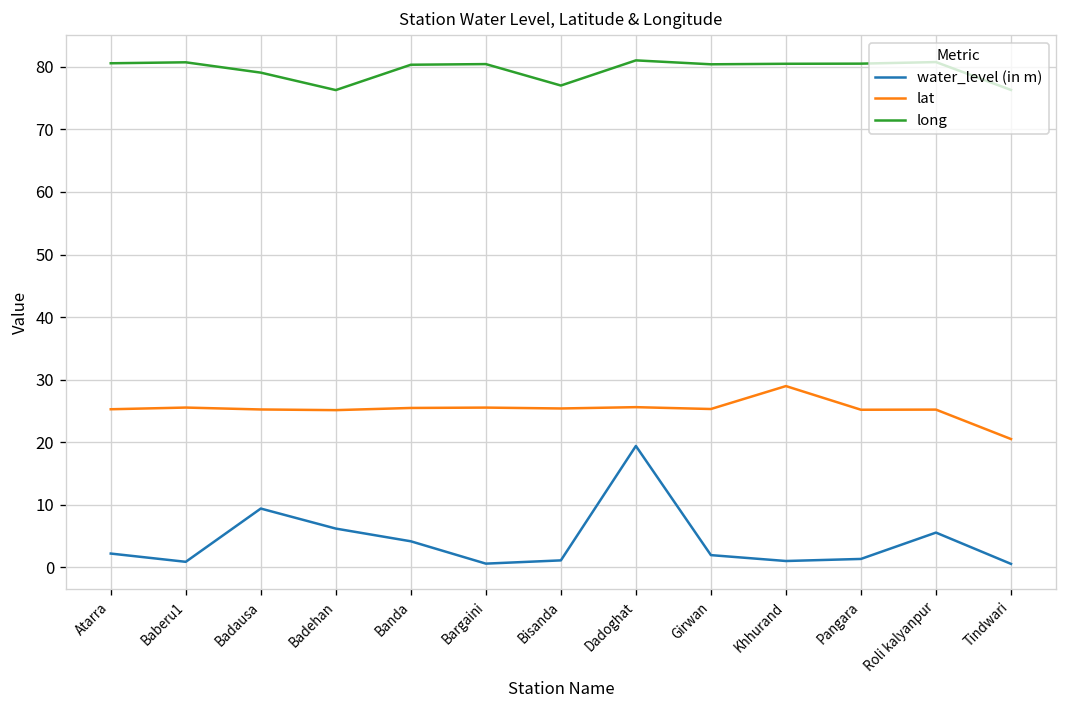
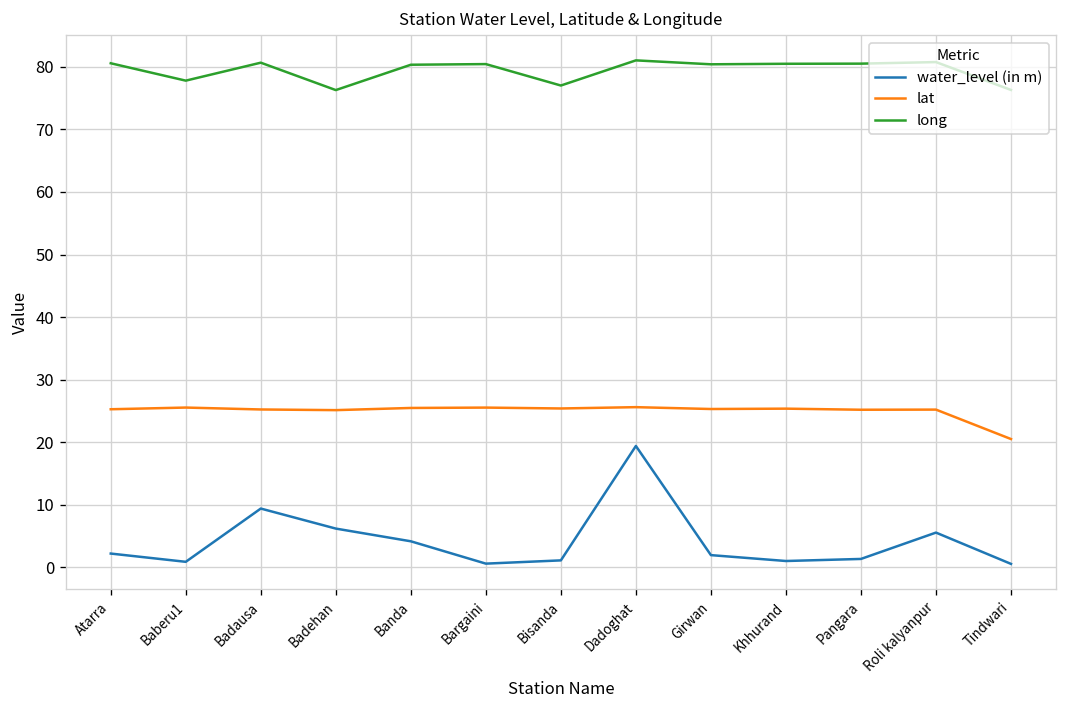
  {
    "water_level (in m)": {
      "Atarra": 2,
      "Baberu1": 1,
      "Badausa": 9,
      "Badehan": 6,
      "Banda": 4,
      "Bargaini": 1,
      "Bisanda": 1,
      "Dadoghat": 19,
      "Girwan": 2,
      "Khhurand": 1,
      "Pangara": 1,
      "Roli kalyanpur": 6,
      "Tindwari": 1
    },
    "lat": {
      "Atarra": 25,
      "Baberu1": 26,
      "Badausa": 25,
      "Badehan": 25,
      "Banda": 25,
      "Bargaini": 26,
      "Bisanda": 25,
      "Dadoghat": 26,
      "Girwan": 25,
-     "Khhurand": 29,
+     "Khhurand": 25,
      "Pangara": 25,
      "Roli kalyanpur": 25,
      "Tindwari": 21
    },
    "long": {
      "Atarra": 81,
-     "Baberu1": 81,
-     "Badausa": 79,
+     "Baberu1": 78,
+     "Badausa": 81,
      "Badehan": 76,
      "Banda": 80,
      "Bargaini": 80,
      "Bisanda": 77,
      "Dadoghat": 81,
      "Girwan": 80,
      "Khhurand": 80,
      "Pangara": 80
    }
  }
